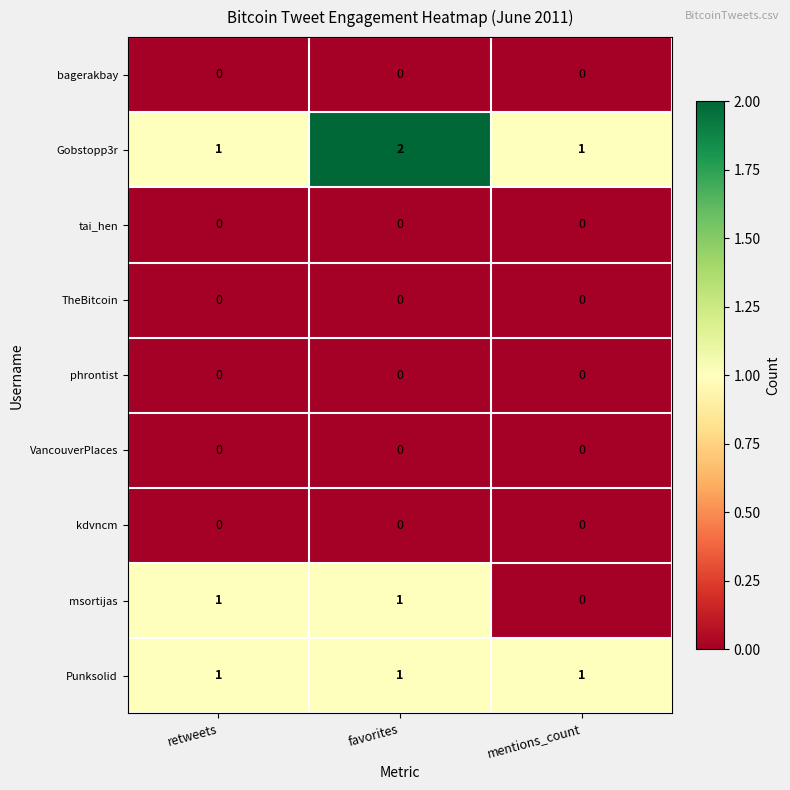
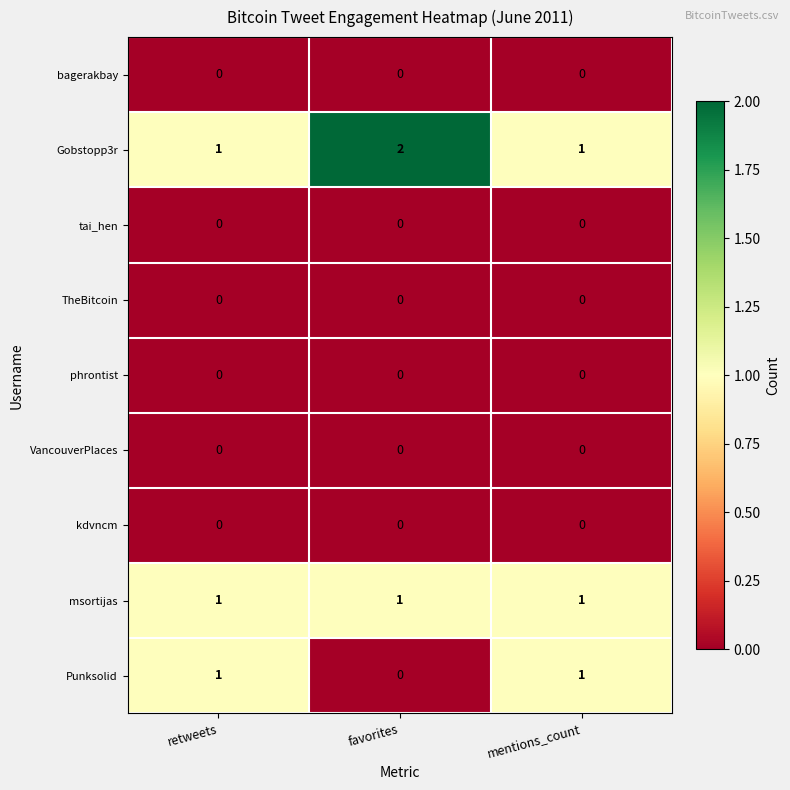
  {
    "bagerakbay": {
      "retweets": 0,
      "favorites": 0,
      "mentions_count": 0
    },
    "Gobstopp3r": {
      "retweets": 1,
      "favorites": 2,
      "mentions_count": 1
    },
    "tai_hen": {
      "retweets": 0,
      "favorites": 0,
      "mentions_count": 0
    },
    "TheBitcoin": {
      "retweets": 0,
      "favorites": 0,
      "mentions_count": 0
    },
    "phrontist": {
      "retweets": 0,
      "favorites": 0,
      "mentions_count": 0
    },
    "VancouverPlaces": {
      "retweets": 0,
      "favorites": 0,
      "mentions_count": 0
    },
    "kdvncm": {
      "retweets": 0,
      "favorites": 0,
      "mentions_count": 0
    },
    "msortijas": {
      "retweets": 1,
      "favorites": 1,
-     "mentions_count": 0
+     "mentions_count": 1
    },
    "Punksolid": {
      "retweets": 1,
-     "favorites": 1,
+     "favorites": 0,
      "mentions_count": 1
    }
  }
